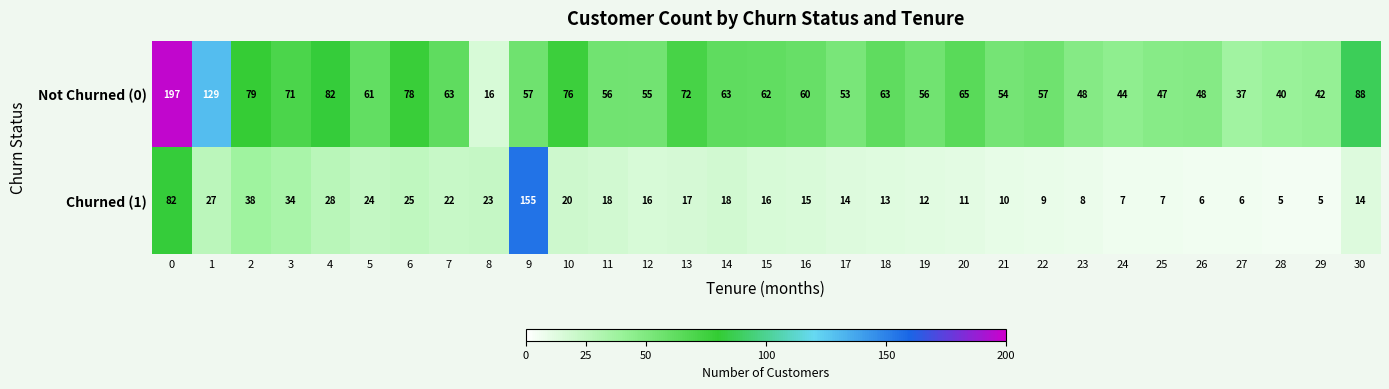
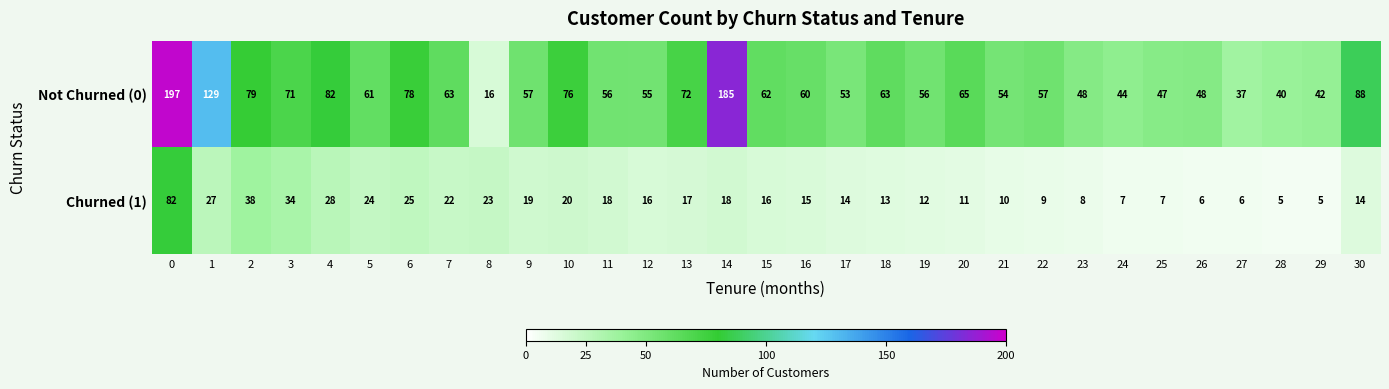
  {
    "Not Churned (0)": {
      "0": 197,
      "1": 129,
      "2": 79,
      "3": 71,
      "4": 82,
      "5": 61,
      "6": 78,
      "7": 63,
      "8": 16,
      "9": 57,
      "10": 76,
      "11": 56,
      "12": 55,
      "13": 72,
-     "14": 63,
+     "14": 185,
      "15": 62,
      "16": 60,
      "17": 53,
      "18": 63,
      "19": 56,
      "20": 65,
      "21": 54,
      "22": 57,
      "23": 48,
      "24": 44,
      "25": 47,
      "26": 48,
      "27": 37,
      "28": 40,
      "29": 42,
      "30": 88
    },
    "Churned (1)": {
      "0": 82,
      "1": 27,
      "2": 38,
      "3": 34,
      "4": 28,
      "5": 24,
      "6": 25,
      "7": 22,
      "8": 23,
-     "9": 155,
+     "9": 19,
      "10": 20,
      "11": 18,
      "12": 16,
      "13": 17,
      "14": 18,
      "15": 16,
      "16": 15,
      "17": 14,
      "18": 13,
      "19": 12,
      "20": 11,
      "21": 10,
      "22": 9,
      "23": 8,
      "24": 7,
      "25": 7,
      "26": 6,
      "27": 6,
      "28": 5,
      "29": 5,
      "30": 14
    }
  }
